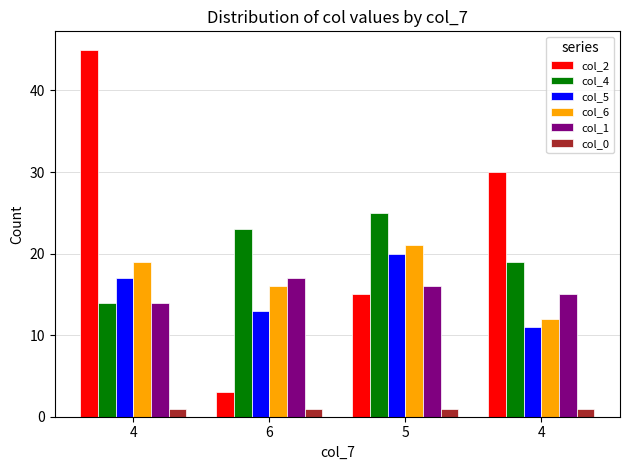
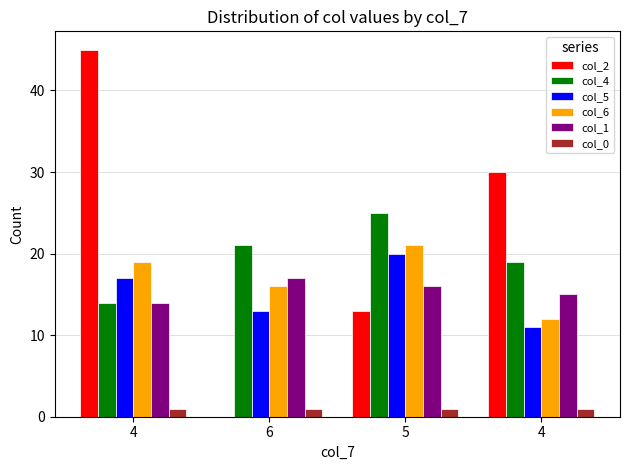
  {
    "col_2": {
-     "6": 3,
-     "5": 15
+     "6": 0,
+     "5": 13
    },
    "col_4": {
-     "6": 23,
+     "6": 21,
      "5": 25
    },
    "col_5": {
      "6": 13,
      "5": 20
    },
    "col_6": {
      "6": 16,
      "5": 21
    },
    "col_1": {
      "6": 17,
      "5": 16
    },
    "col_0": {
      "6": 1,
      "5": 1
    }
  }
